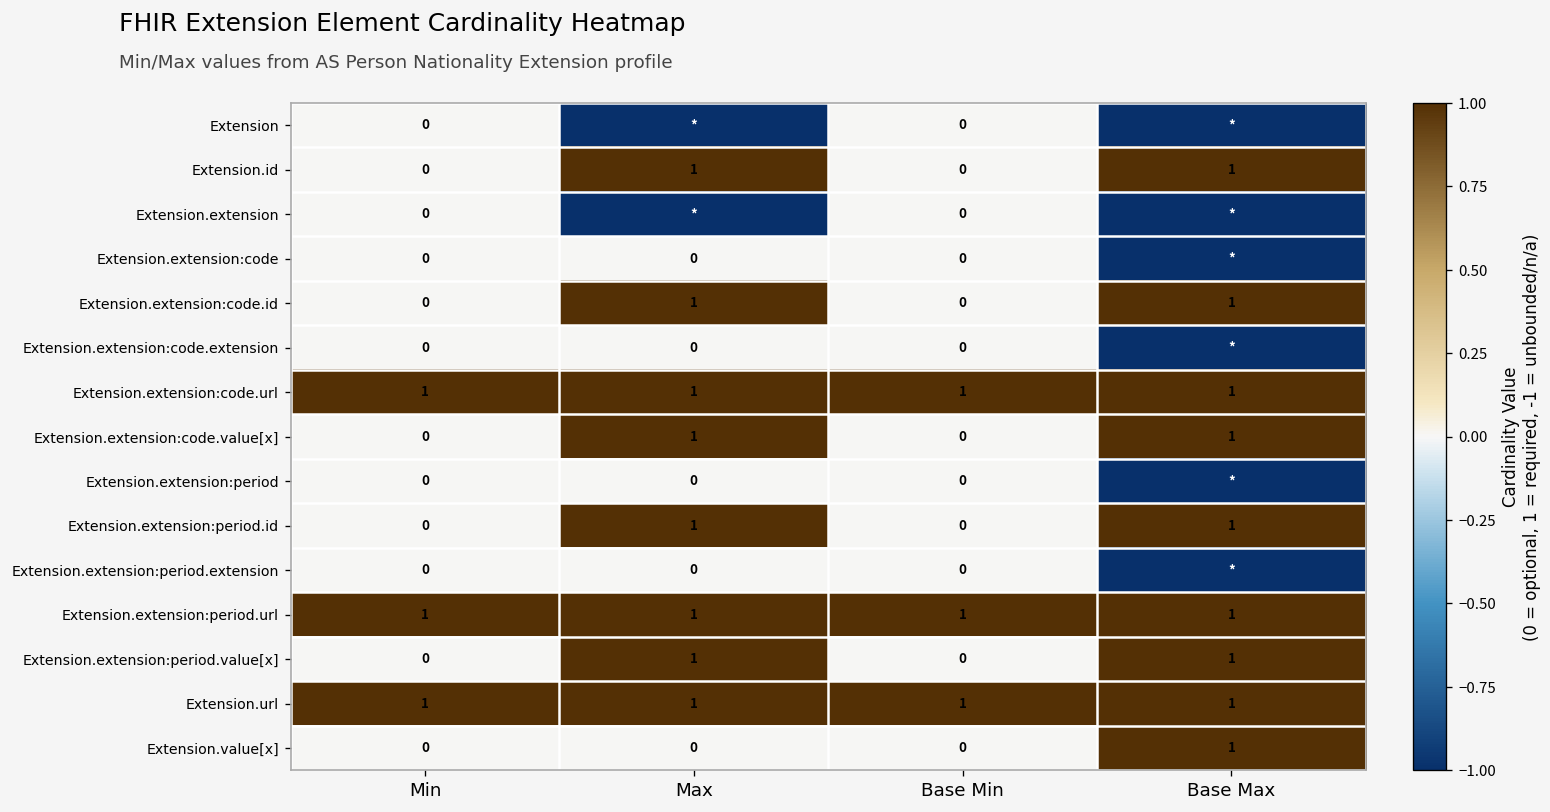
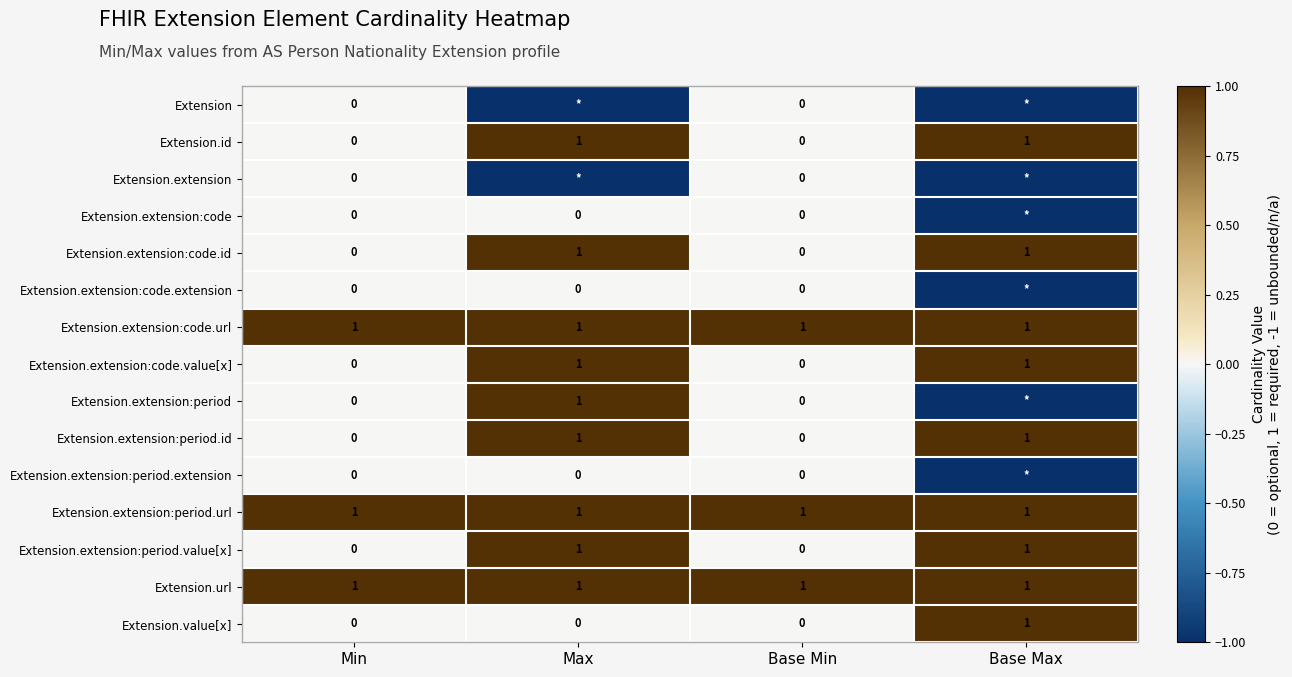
  {
    "Extension": {
      "Min": 0,
      "Base Min": 0
    },
    "Extension.id": {
      "Min": 0,
      "Max": 1,
      "Base Min": 0,
      "Base Max": 1
    },
    "Extension.extension": {
      "Min": 0,
      "Base Min": 0
    },
    "Extension.extension:code": {
      "Min": 0,
      "Max": 0,
      "Base Min": 0
    },
    "Extension.extension:code.id": {
      "Min": 0,
      "Max": 1,
      "Base Min": 0,
      "Base Max": 1
    },
    "Extension.extension:code.extension": {
      "Min": 0,
      "Max": 0,
      "Base Min": 0
    },
    "Extension.extension:code.url": {
      "Min": 1,
      "Max": 1,
      "Base Min": 1,
      "Base Max": 1
    },
    "Extension.extension:code.value[x]": {
      "Min": 0,
      "Max": 1,
      "Base Min": 0,
      "Base Max": 1
    },
    "Extension.extension:period": {
      "Min": 0,
-     "Max": 0,
+     "Max": 1,
      "Base Min": 0
    },
    "Extension.extension:period.id": {
      "Min": 0,
      "Max": 1,
      "Base Min": 0,
      "Base Max": 1
    },
    "Extension.extension:period.extension": {
      "Min": 0,
      "Max": 0,
      "Base Min": 0
    },
    "Extension.extension:period.url": {
      "Min": 1,
      "Max": 1,
      "Base Min": 1,
      "Base Max": 1
    },
    "Extension.extension:period.value[x]": {
      "Min": 0,
      "Max": 1,
      "Base Min": 0,
      "Base Max": 1
    },
    "Extension.url": {
      "Min": 1,
      "Max": 1,
      "Base Min": 1,
      "Base Max": 1
    },
    "Extension.value[x]": {
      "Min": 0,
      "Max": 0,
      "Base Min": 0,
      "Base Max": 1
    }
  }
